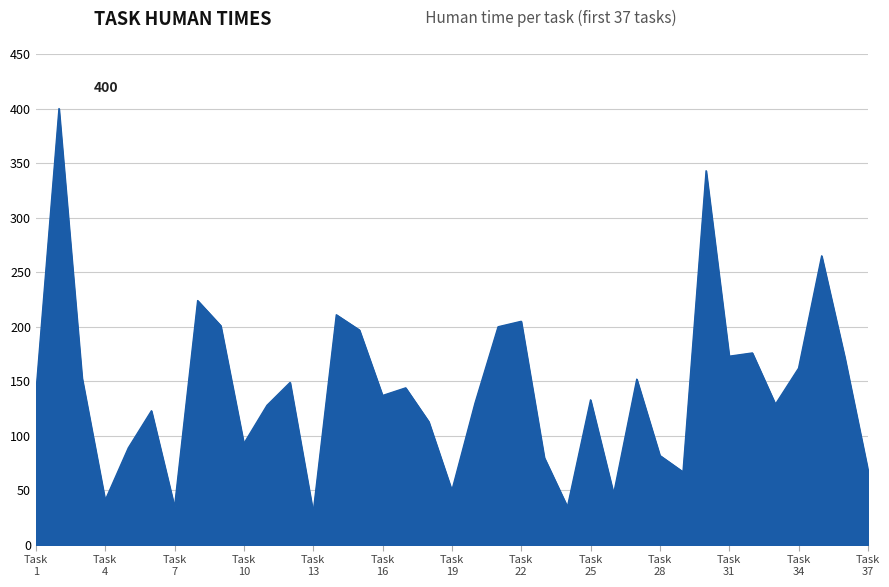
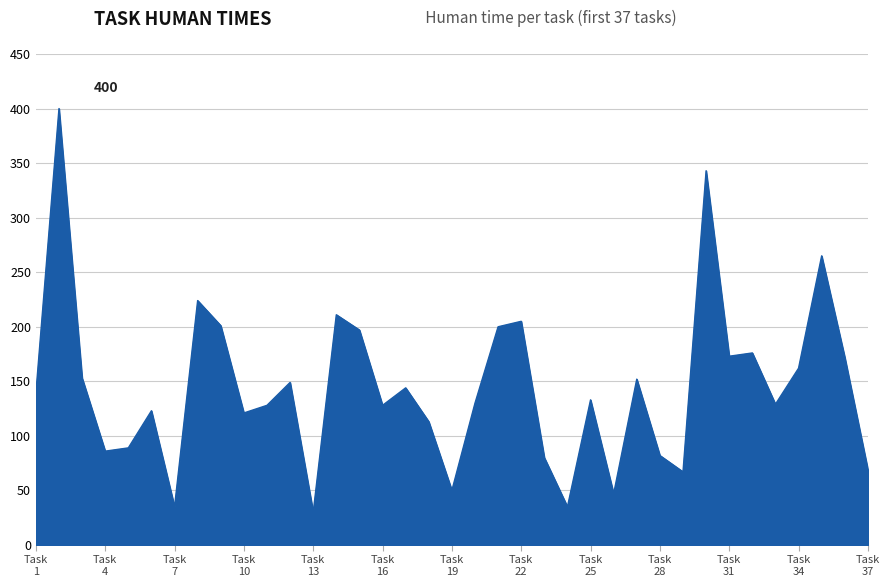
  {
    "Task 1": 139,
-   "Task 4": 41,
+   "Task 4": 86,
    "Task 7": 35,
-   "Task 10": 93,
+   "Task 10": 121,
    "Task 13": 30,
-   "Task 16": 137,
+   "Task 16": 128,
    "Task 19": 50,
    "Task 22": 205,
    "Task 25": 133,
    "Task 28": 82,
    "Task 31": 173,
    "Task 34": 162,
    "Task 37": 69
  }
